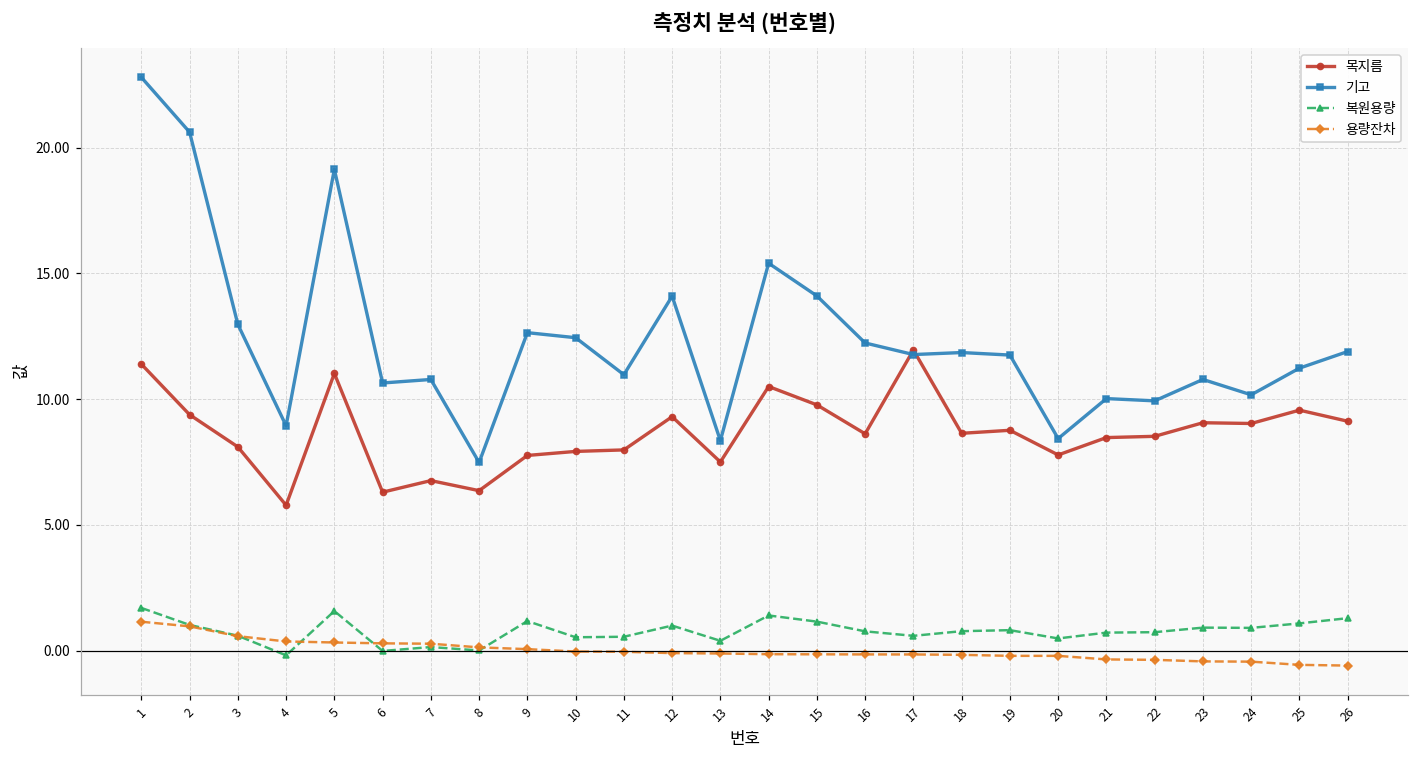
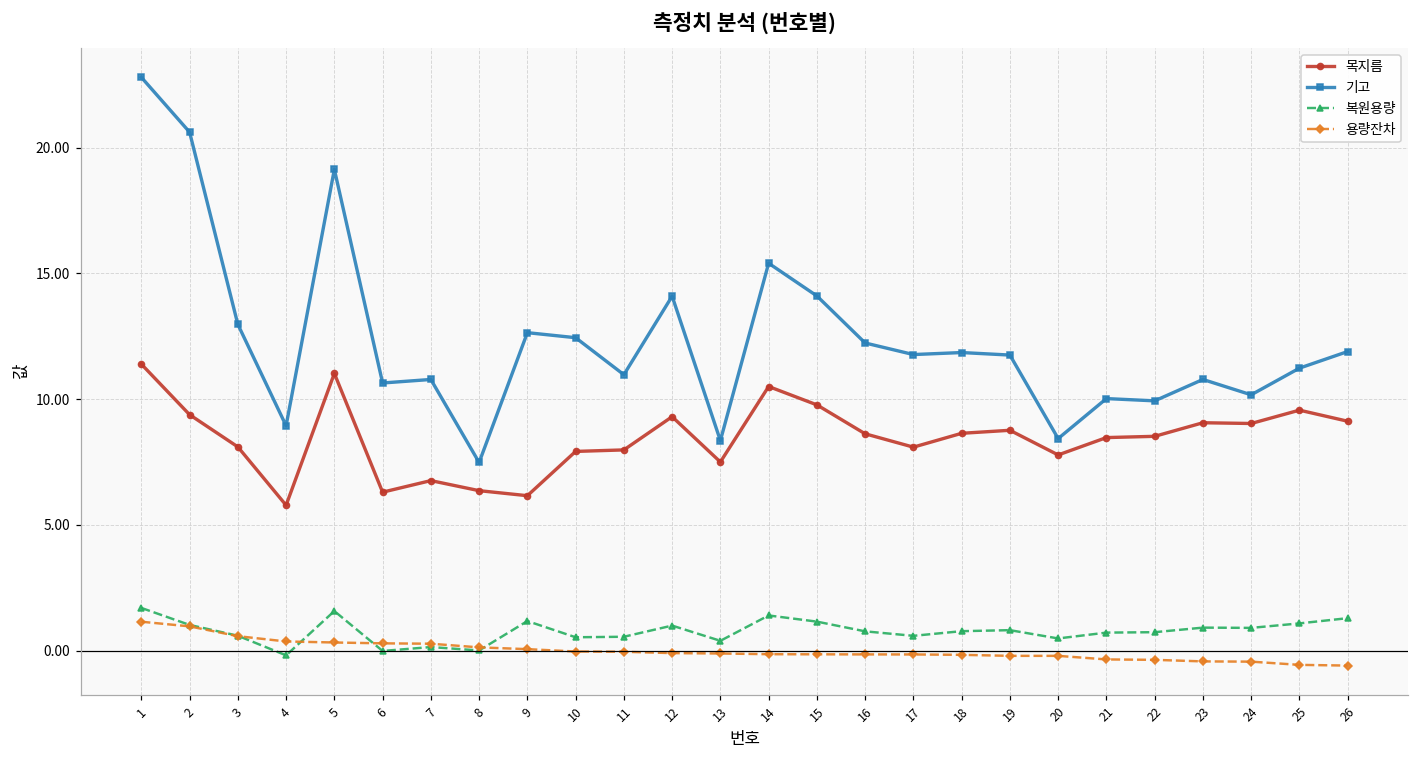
  {
    "목지름": {
      "1": 11.4,
      "2": 9.4,
      "3": 8.1,
      "4": 5.8,
      "5": 11.0,
      "6": 6.3,
      "7": 6.8,
      "8": 6.4,
-     "9": 7.8,
+     "9": 6.2,
      "10": 7.9,
      "11": 8.0,
      "12": 9.3,
      "13": 7.5,
      "14": 10.5,
      "15": 9.8,
      "16": 8.6,
-     "17": 12.0,
+     "17": 8.1,
      "18": 8.6,
      "19": 8.8,
      "20": 7.8,
      "21": 8.5,
      "22": 8.5,
      "23": 9.1,
      "24": 9.0,
      "25": 9.6,
      "26": 9.1
    },
    "기고": {
      "1": 22.8,
      "2": 20.6,
      "3": 13.0,
      "4": 8.9,
      "5": 19.1,
      "6": 10.6,
      "7": 10.8,
      "8": 7.5,
      "9": 12.6,
      "10": 12.4,
      "11": 11.0,
      "12": 14.1,
      "13": 8.4,
      "14": 15.4,
      "15": 14.1,
      "16": 12.2,
      "17": 11.8,
      "18": 11.9,
      "19": 11.8,
      "20": 8.4,
      "21": 10.0,
      "22": 9.9,
      "23": 10.8,
      "24": 10.2,
      "25": 11.2,
      "26": 11.9
    },
    "복원용량": {
      "1": 1.7,
      "4": -0.2,
      "5": 1.6,
      "6": 0.0,
      "7": 0.1,
      "8": 0.0,
      "9": 1.2,
      "10": 0.5,
      "11": 0.6,
      "12": 1.0,
      "13": 0.4,
      "14": 1.4,
      "15": 1.2,
      "16": 0.8,
      "17": 0.6,
      "18": 0.8,
      "19": 0.8,
      "20": 0.5,
      "21": 0.7,
      "22": 0.7,
      "23": 0.9,
      "24": 0.9,
      "25": 1.1,
      "26": 1.3
    },
    "용량잔차": {
      "1": 1.2,
      "4": 0.4,
      "5": 0.3,
      "6": 0.3,
      "7": 0.3,
      "8": 0.1,
      "9": 0.1,
      "10": 0.0,
      "11": 0.0,
      "12": -0.1,
      "13": -0.1,
      "14": -0.1,
      "15": -0.1,
      "16": -0.1,
      "17": -0.2,
      "18": -0.2,
      "19": -0.2,
      "20": -0.2,
      "21": -0.3,
      "22": -0.4,
      "23": -0.4,
      "24": -0.4,
      "25": -0.6,
      "26": -0.6
    }
  }
